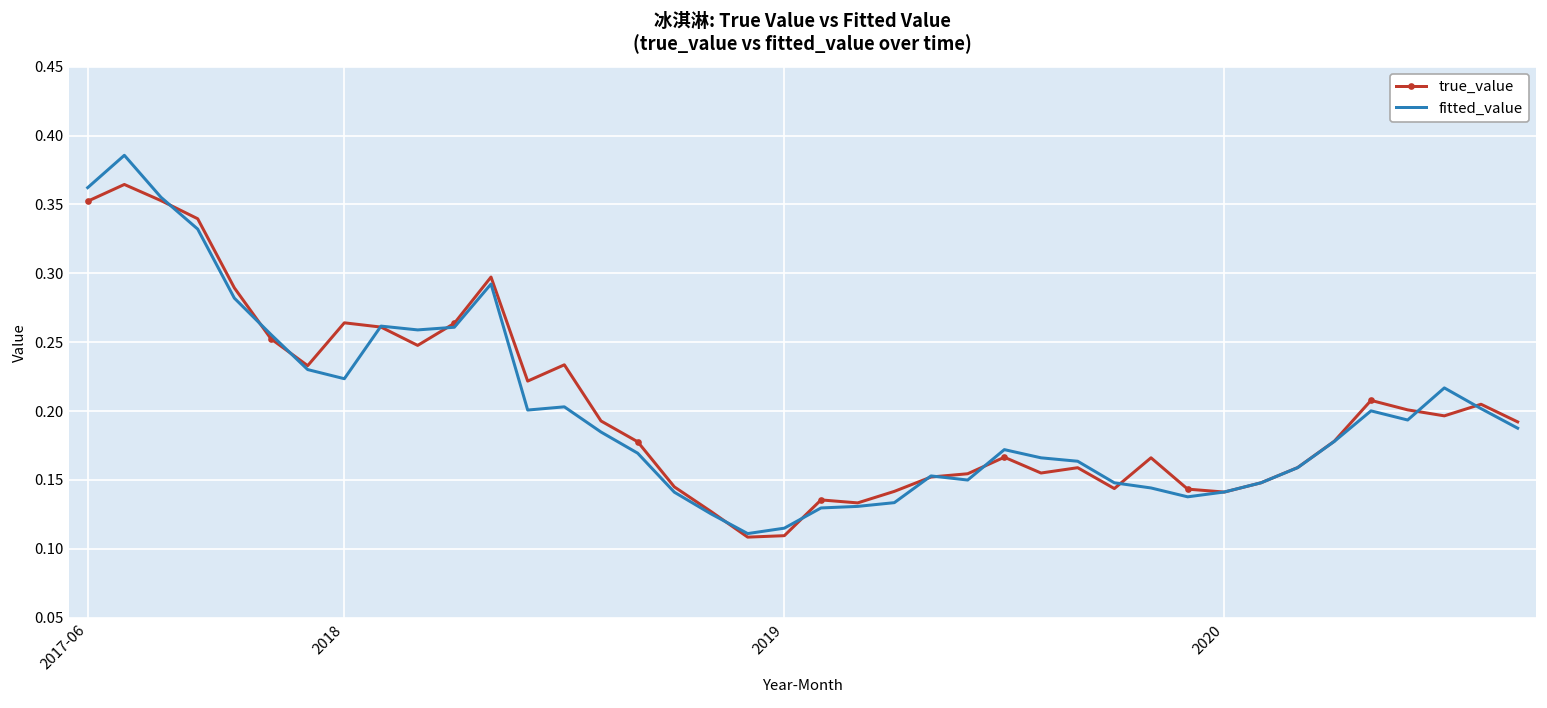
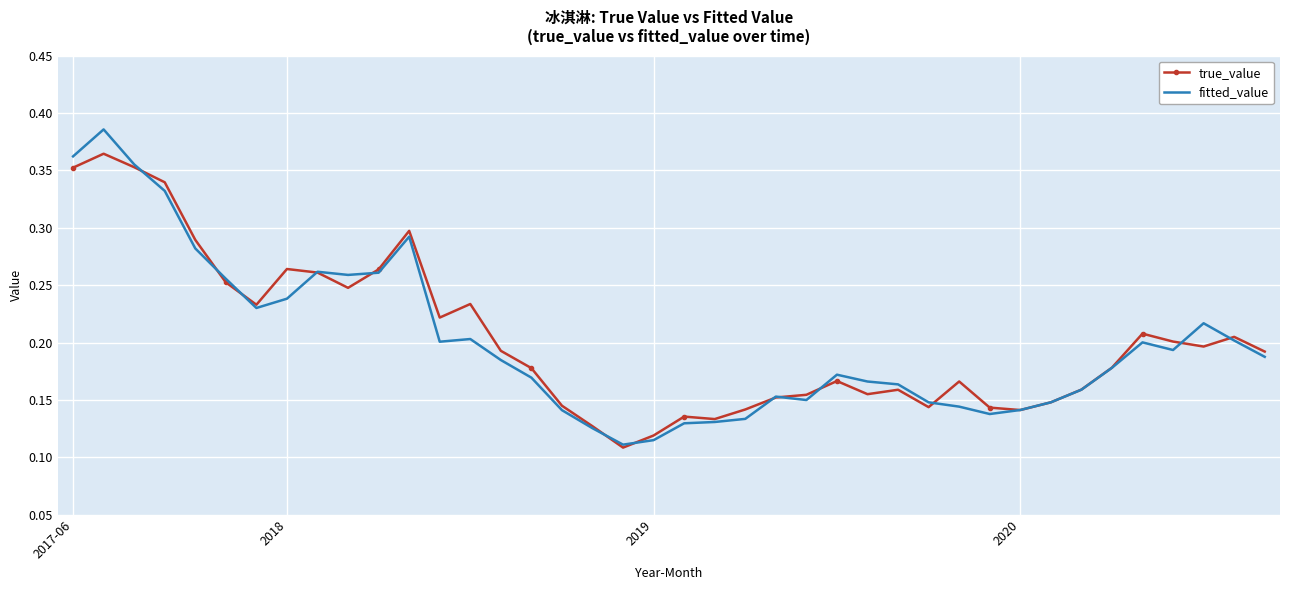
  {
    "true_value": {
      "2017-06": 0.352,
      "2018": 0.264,
-     "2019": 0.109
+     "2019": 0.119
    },
    "fitted_value": {
      "2017-06": 0.362,
-     "2018": 0.223,
+     "2018": 0.238,
      "2019": 0.115
    }
  }
